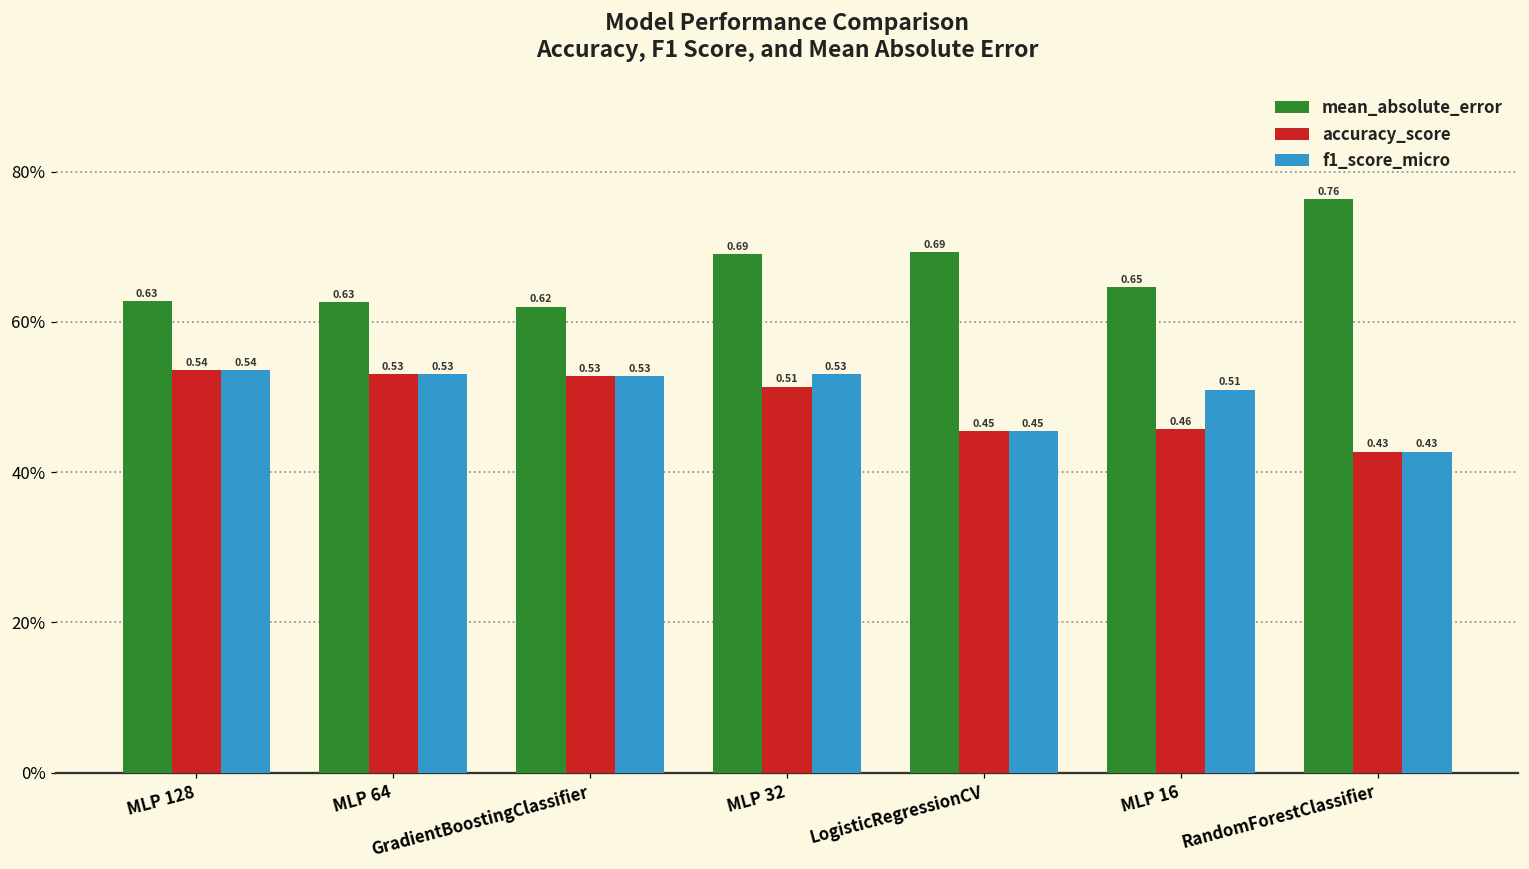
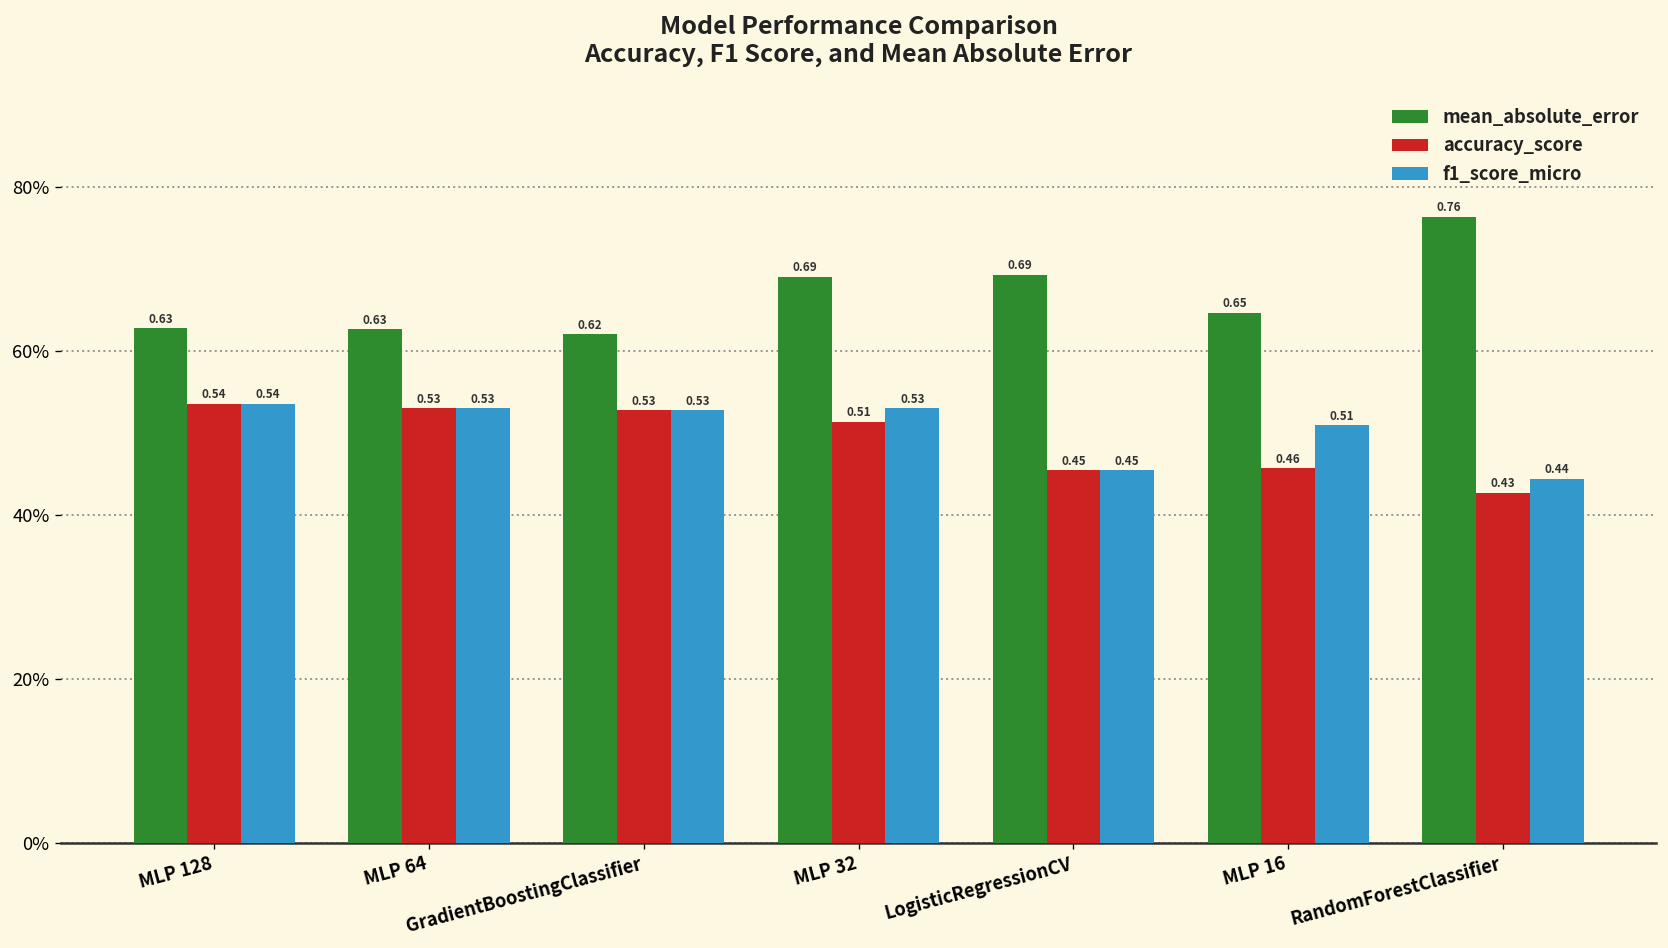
  {
    "mean_absolute_error": {
      "MLP 128": 0.63,
      "MLP 64": 0.63,
      "GradientBoostingClassifier": 0.62,
      "MLP 32": 0.69,
      "LogisticRegressionCV": 0.69,
      "MLP 16": 0.65,
      "RandomForestClassifier": 0.76
    },
    "accuracy_score": {
      "MLP 128": 0.54,
      "MLP 64": 0.53,
      "GradientBoostingClassifier": 0.53,
      "MLP 32": 0.51,
      "LogisticRegressionCV": 0.45,
      "MLP 16": 0.46,
      "RandomForestClassifier": 0.43
    },
    "f1_score_micro": {
      "MLP 128": 0.54,
      "MLP 64": 0.53,
      "GradientBoostingClassifier": 0.53,
      "MLP 32": 0.53,
      "LogisticRegressionCV": 0.45,
      "MLP 16": 0.51,
-     "RandomForestClassifier": 0.43
+     "RandomForestClassifier": 0.44
    }
  }
